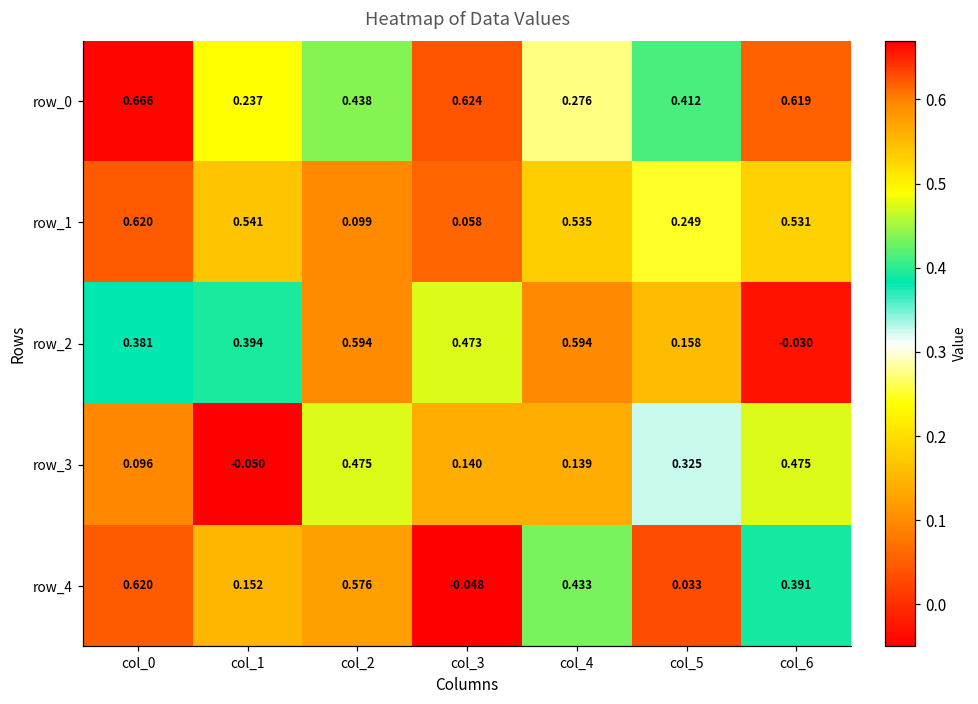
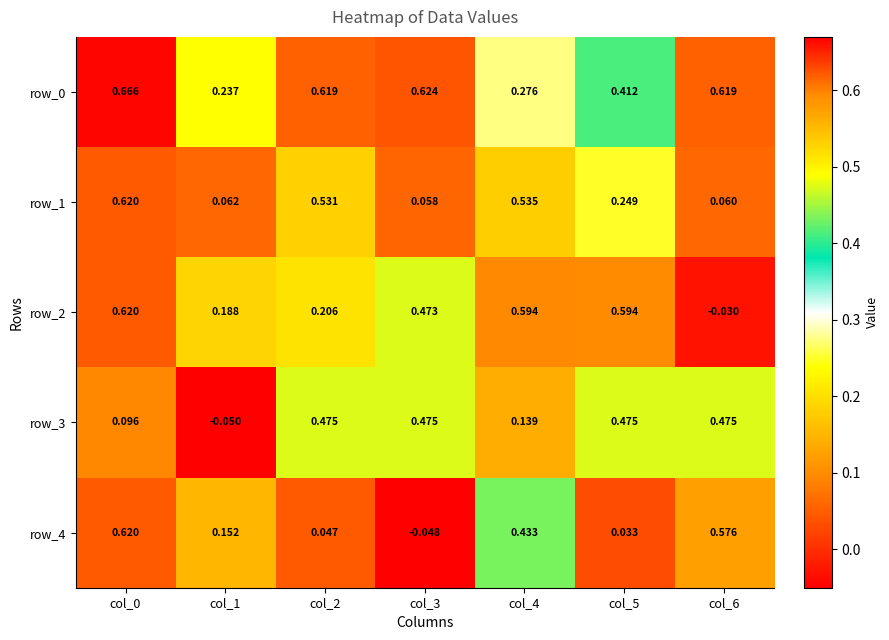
  {
    "row_0": {
      "col_0": 0.666,
      "col_1": 0.237,
-     "col_2": 0.438,
+     "col_2": 0.619,
      "col_3": 0.624,
      "col_4": 0.276,
      "col_5": 0.412,
      "col_6": 0.619
    },
    "row_1": {
      "col_0": 0.620,
-     "col_1": 0.541,
-     "col_2": 0.099,
+     "col_1": 0.062,
+     "col_2": 0.531,
      "col_3": 0.058,
      "col_4": 0.535,
      "col_5": 0.249,
-     "col_6": 0.531
+     "col_6": 0.060
    },
    "row_2": {
-     "col_0": 0.381,
-     "col_1": 0.394,
-     "col_2": 0.594,
+     "col_0": 0.620,
+     "col_1": 0.188,
+     "col_2": 0.206,
      "col_3": 0.473,
      "col_4": 0.594,
-     "col_5": 0.158,
+     "col_5": 0.594,
      "col_6": -0.030
    },
    "row_3": {
      "col_0": 0.096,
      "col_1": -0.050,
      "col_2": 0.475,
-     "col_3": 0.140,
+     "col_3": 0.475,
      "col_4": 0.139,
-     "col_5": 0.325,
+     "col_5": 0.475,
      "col_6": 0.475
    },
    "row_4": {
      "col_0": 0.620,
      "col_1": 0.152,
-     "col_2": 0.576,
+     "col_2": 0.047,
      "col_3": -0.048,
      "col_4": 0.433,
      "col_5": 0.033,
-     "col_6": 0.391
+     "col_6": 0.576
    }
  }
